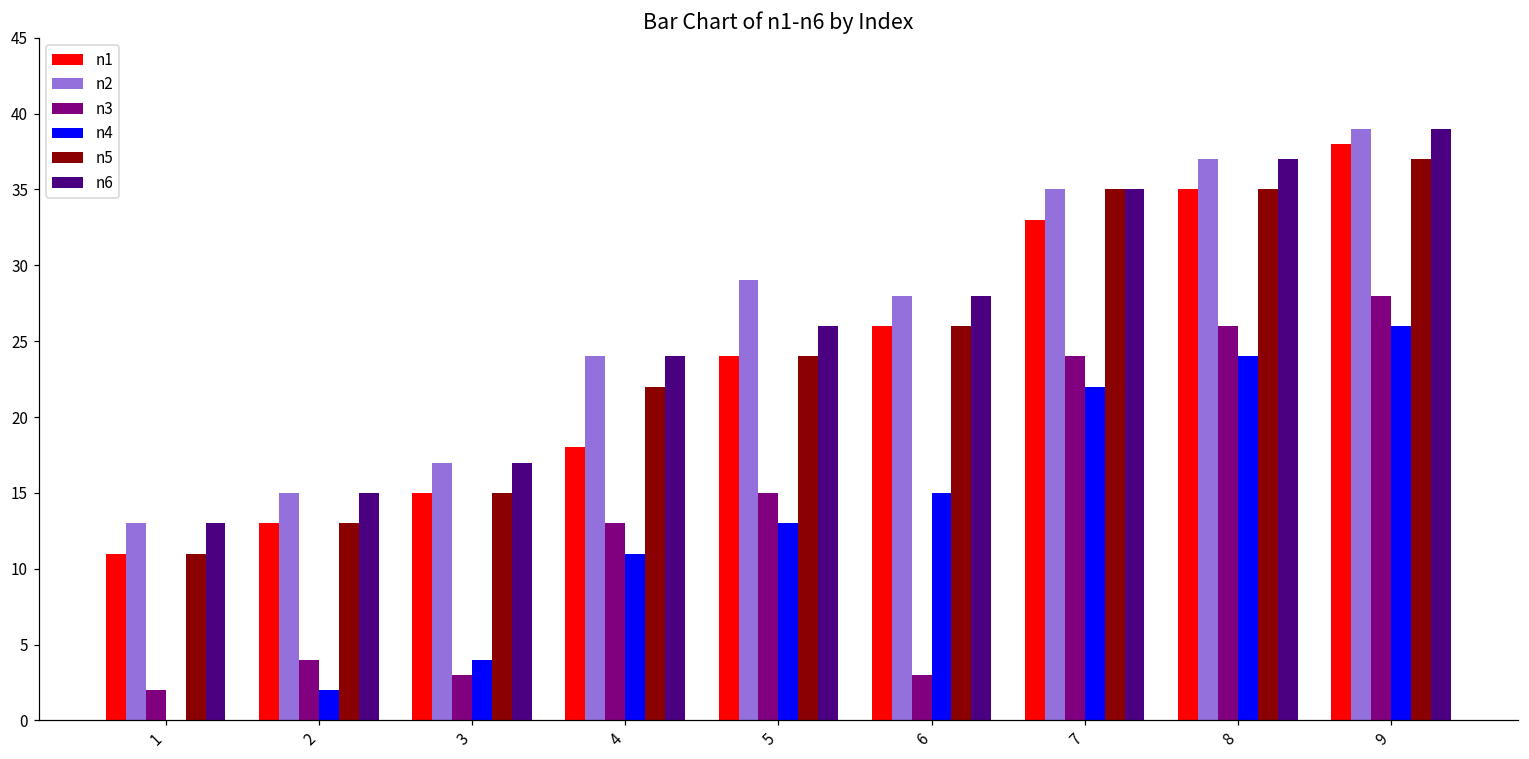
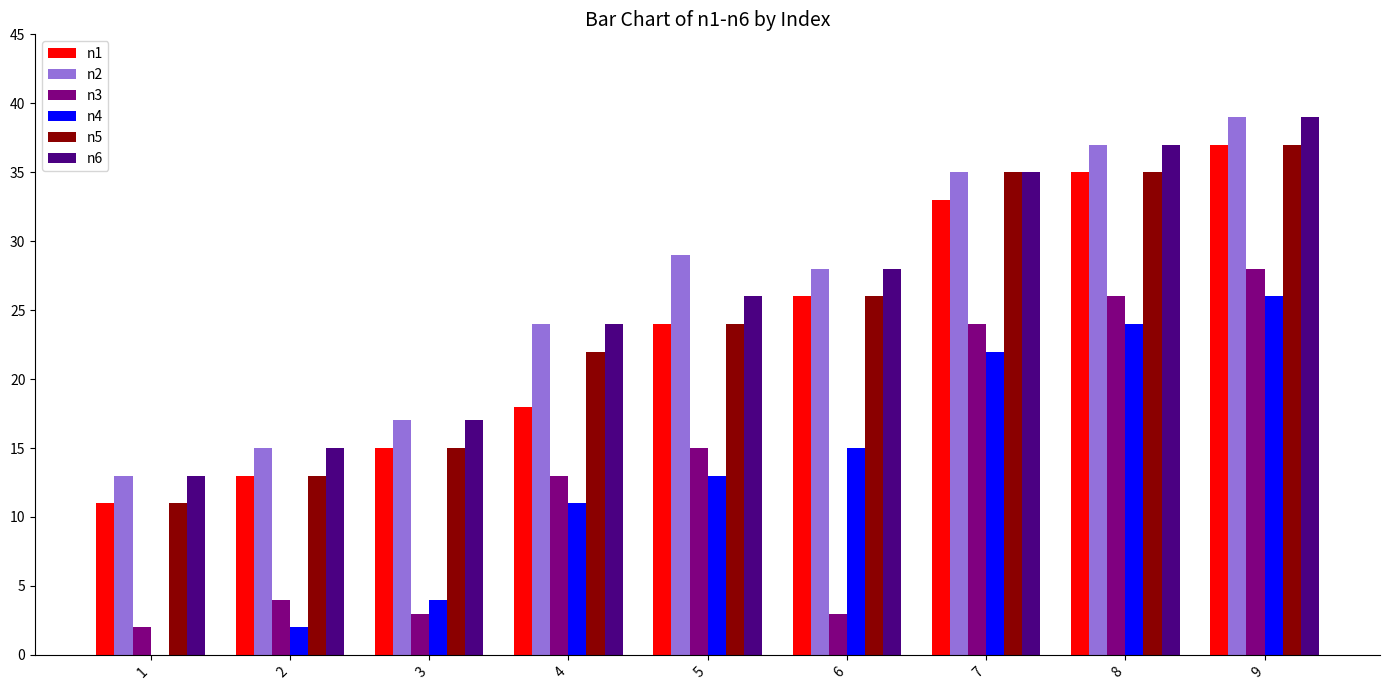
  {
    "n1": {
      "1": 11,
      "2": 13,
      "3": 15,
      "4": 18,
      "5": 24,
      "6": 26,
      "7": 33,
      "8": 35,
-     "9": 38
+     "9": 37
    },
    "n2": {
      "1": 13,
      "2": 15,
      "3": 17,
      "4": 24,
      "5": 29,
      "6": 28,
      "7": 35,
      "8": 37,
      "9": 39
    },
    "n4": {
      "1": 0,
      "2": 2,
      "3": 4,
      "4": 11,
      "5": 13,
      "6": 15,
      "7": 22,
      "8": 24,
      "9": 26
    },
    "n5": {
      "1": 11,
      "2": 13,
      "3": 15,
      "4": 22,
      "5": 24,
      "6": 26,
      "7": 35,
      "8": 35,
      "9": 37
    }
  }
